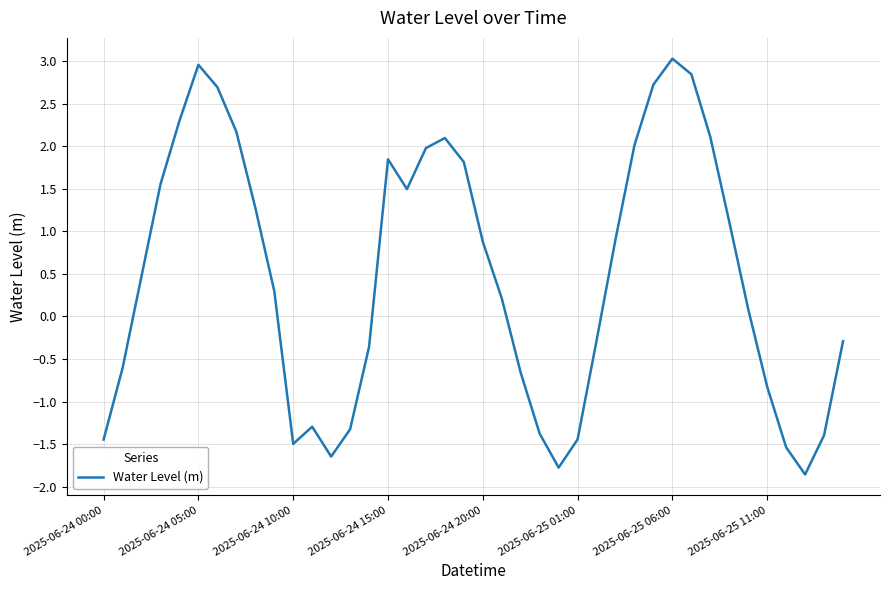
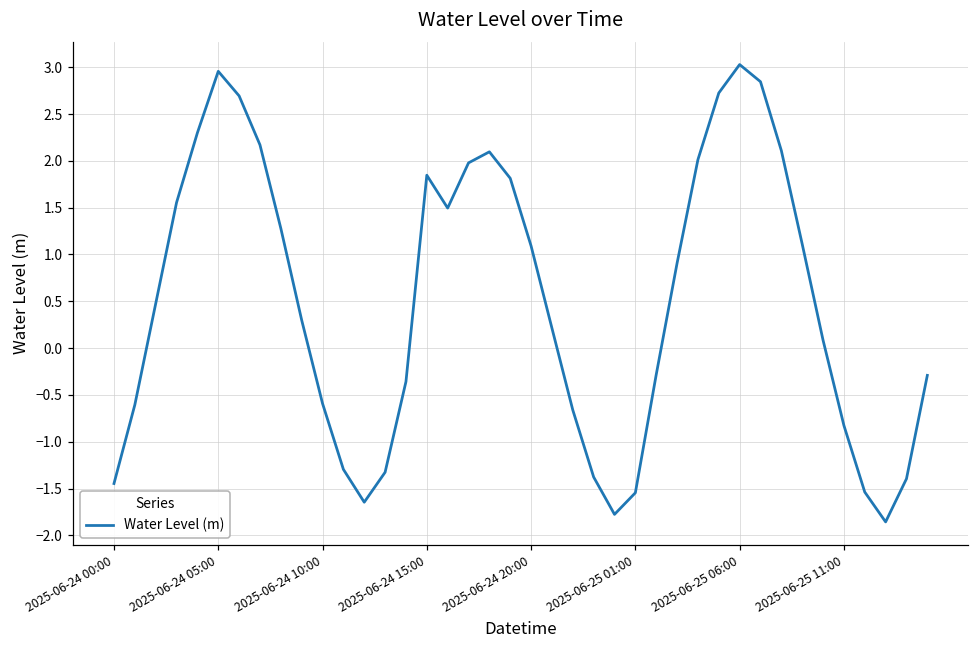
  {
    "2025-06-24 00:00": -1.4,
    "2025-06-24 05:00": 3.0,
-   "2025-06-24 10:00": -1.5,
+   "2025-06-24 10:00": -0.6,
    "2025-06-24 15:00": 1.8,
-   "2025-06-24 20:00": 0.9,
-   "2025-06-25 01:00": -1.4,
+   "2025-06-24 20:00": 1.1,
+   "2025-06-25 01:00": -1.5,
    "2025-06-25 06:00": 3.0,
    "2025-06-25 11:00": -0.8
  }
